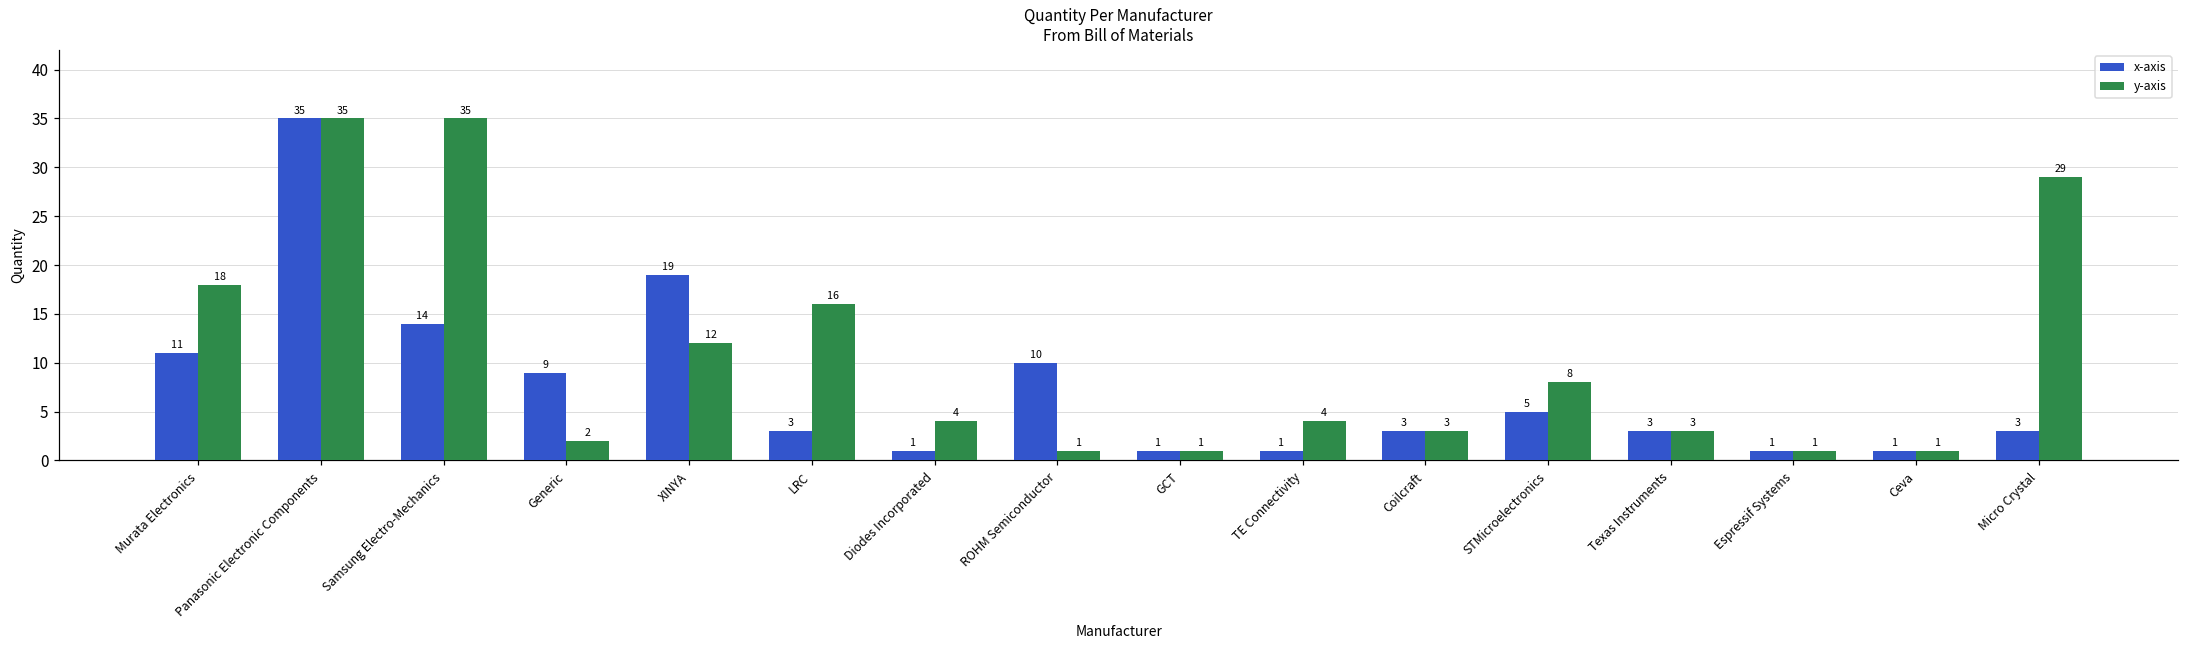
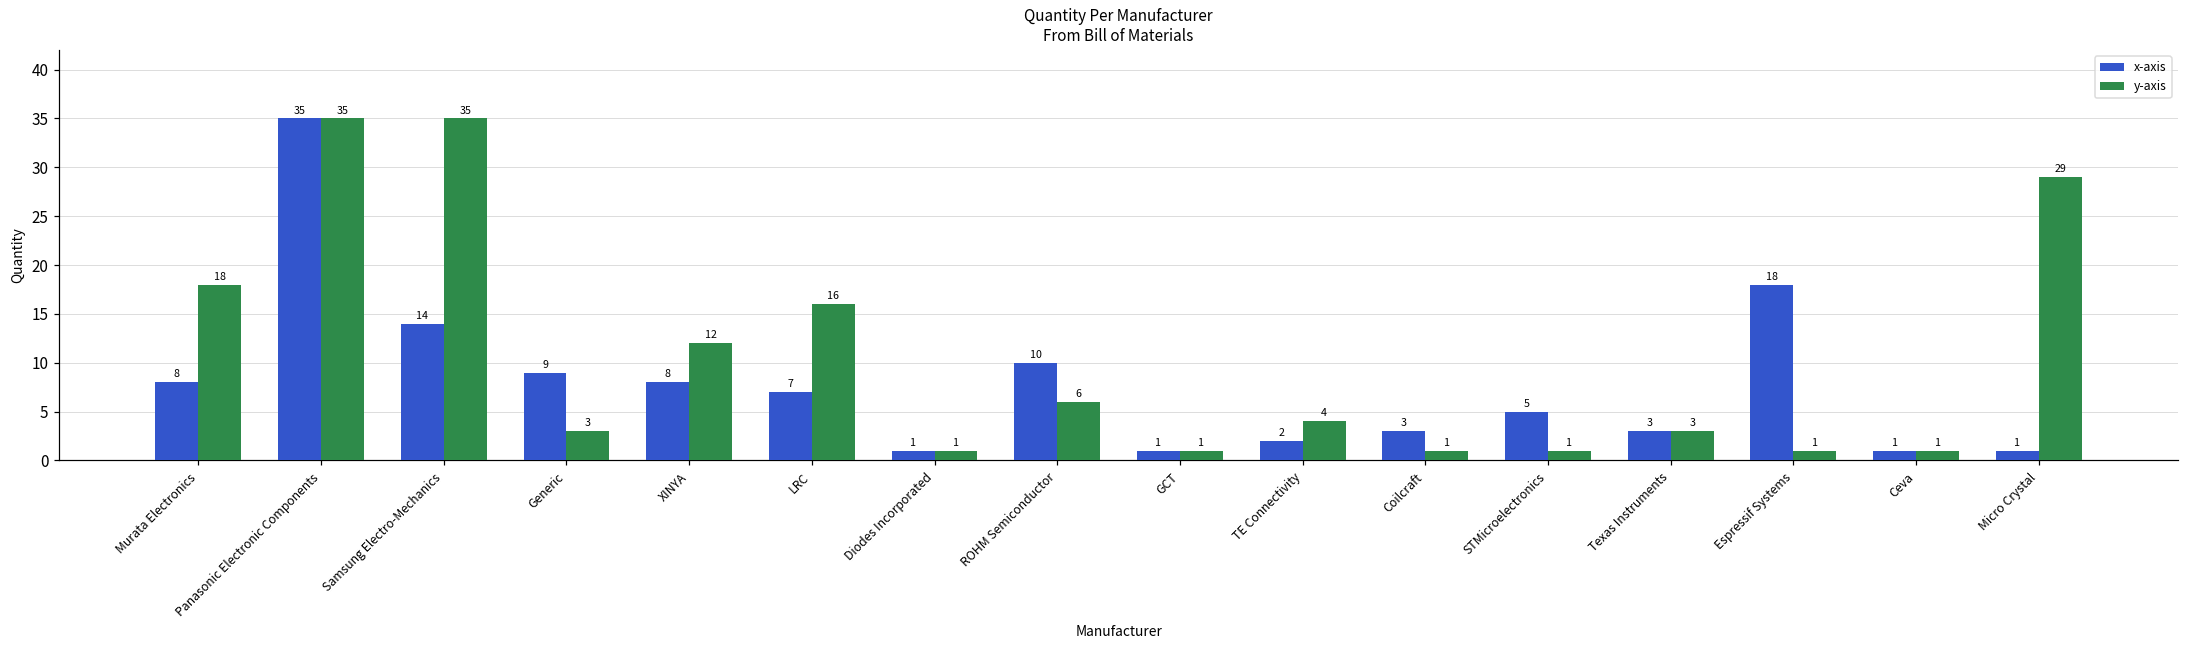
  {
    "x-axis": {
-     "Murata Electronics": 11,
+     "Murata Electronics": 8,
      "Panasonic Electronic Components": 35,
      "Samsung Electro-Mechanics": 14,
      "Generic": 9,
-     "XINYA": 19,
-     "LRC": 3,
+     "XINYA": 8,
+     "LRC": 7,
      "Diodes Incorporated": 1,
      "ROHM Semiconductor": 10,
      "GCT": 1,
-     "TE Connectivity": 1,
+     "TE Connectivity": 2,
      "Coilcraft": 3,
      "STMicroelectronics": 5,
      "Texas Instruments": 3,
-     "Espressif Systems": 1,
+     "Espressif Systems": 18,
      "Ceva": 1,
-     "Micro Crystal": 3
+     "Micro Crystal": 1
    },
    "y-axis": {
      "Murata Electronics": 18,
      "Panasonic Electronic Components": 35,
      "Samsung Electro-Mechanics": 35,
-     "Generic": 2,
+     "Generic": 3,
      "XINYA": 12,
      "LRC": 16,
-     "Diodes Incorporated": 4,
-     "ROHM Semiconductor": 1,
+     "Diodes Incorporated": 1,
+     "ROHM Semiconductor": 6,
      "GCT": 1,
      "TE Connectivity": 4,
-     "Coilcraft": 3,
-     "STMicroelectronics": 8,
+     "Coilcraft": 1,
+     "STMicroelectronics": 1,
      "Texas Instruments": 3,
      "Espressif Systems": 1,
      "Ceva": 1,
      "Micro Crystal": 29
    }
  }
